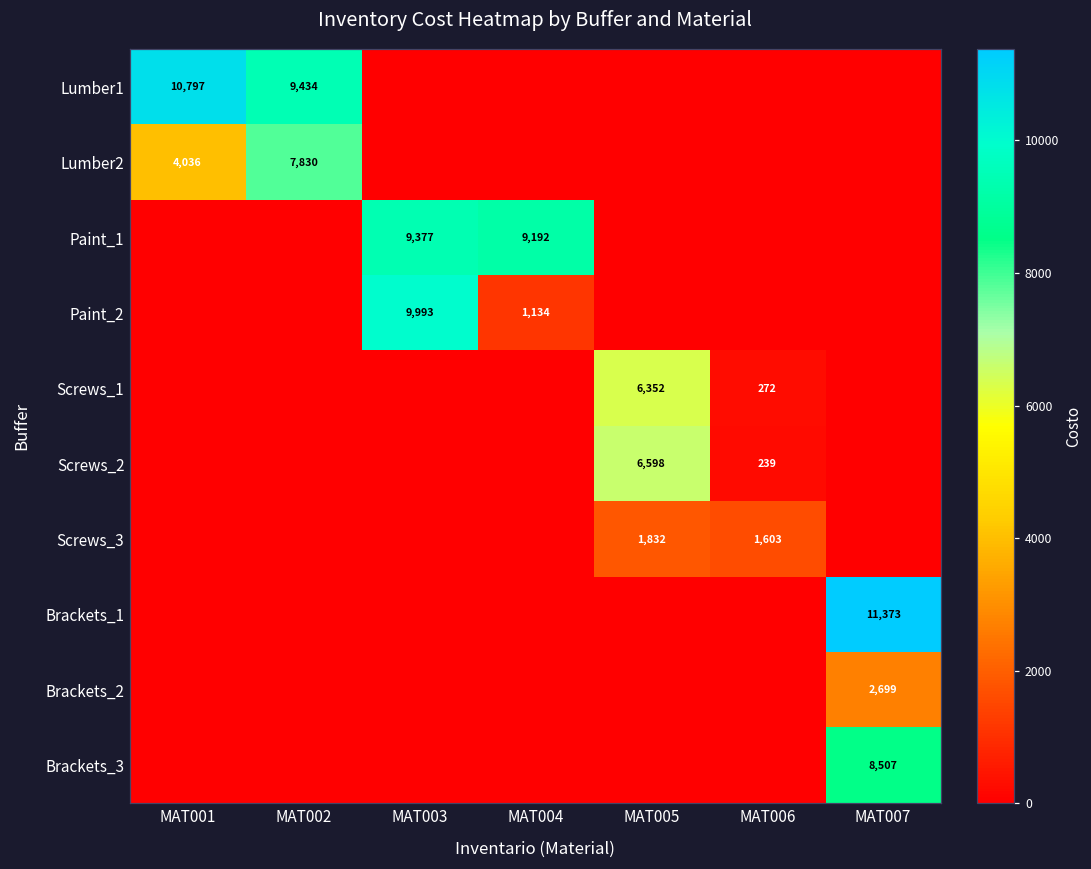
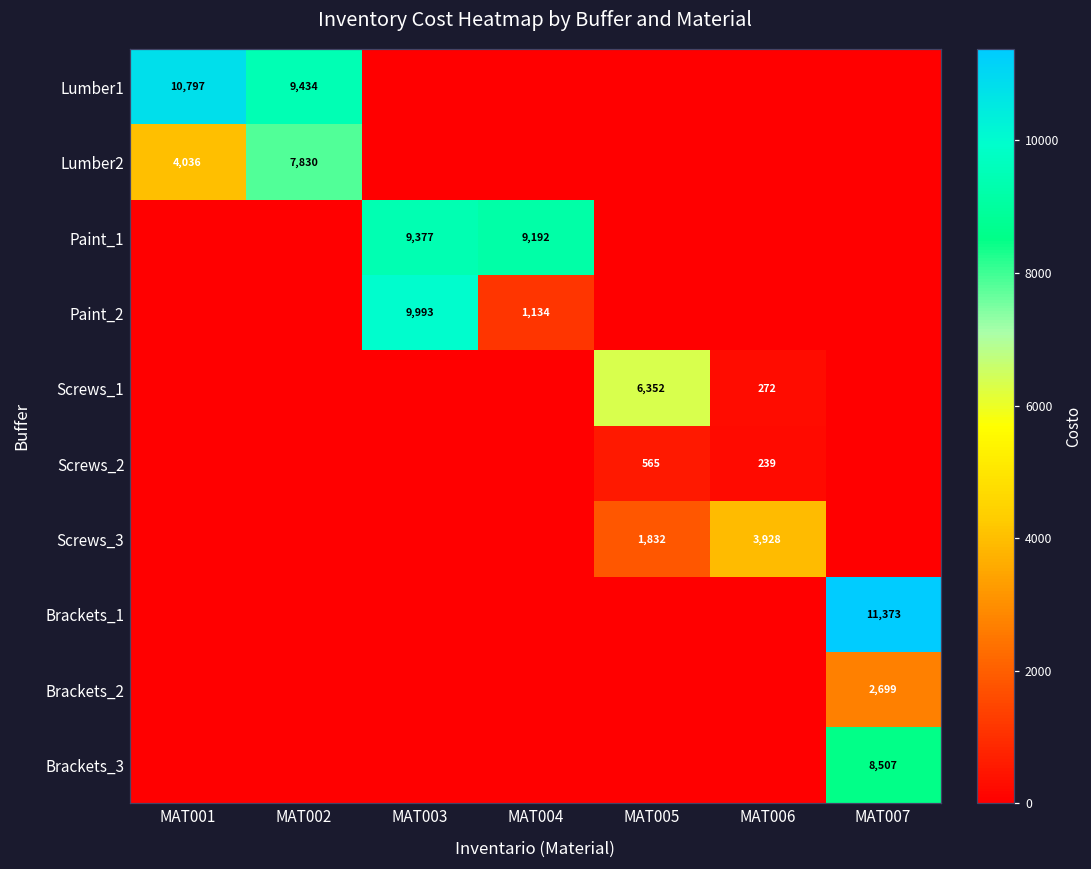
  {
    "Lumber1": {
      "MAT001": "10,797",
      "MAT002": "9,434"
    },
    "Lumber2": {
      "MAT001": "4,036",
      "MAT002": "7,830"
    },
    "Paint_1": {
      "MAT003": "9,377",
      "MAT004": "9,192"
    },
    "Paint_2": {
      "MAT003": "9,993",
      "MAT004": "1,134"
    },
    "Screws_1": {
      "MAT005": "6,352",
      "MAT006": "272"
    },
    "Screws_2": {
-     "MAT005": "6,598",
+     "MAT005": "565",
      "MAT006": "239"
    },
    "Screws_3": {
      "MAT005": "1,832",
-     "MAT006": "1,603"
+     "MAT006": "3,928"
    },
    "Brackets_1": {
      "MAT007": "11,373"
    },
    "Brackets_2": {
      "MAT007": "2,699"
    },
    "Brackets_3": {
      "MAT007": "8,507"
    }
  }
